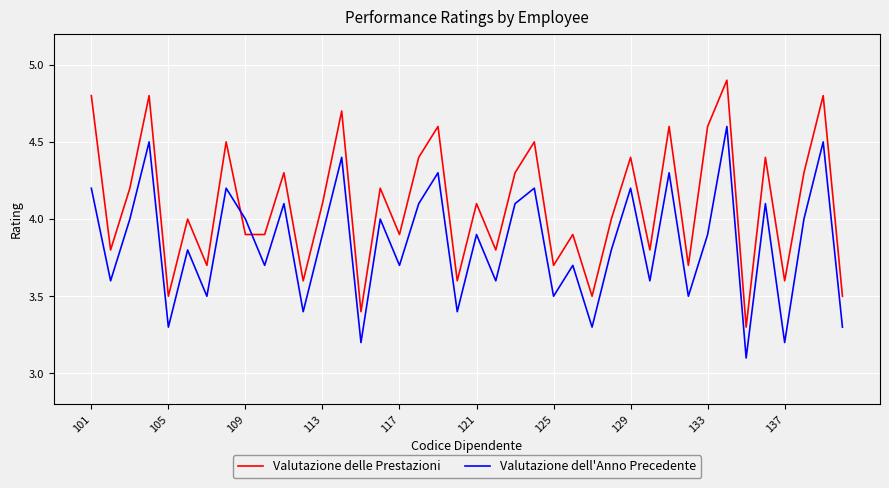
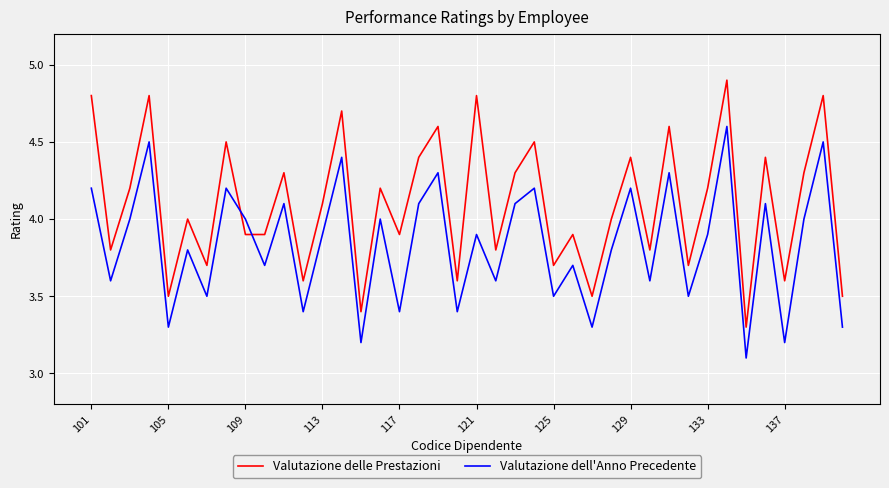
  {
    "Valutazione delle Prestazioni": {
      "101": 4.8,
      "105": 3.5,
      "109": 3.9,
      "113": 4.1,
      "117": 3.9,
-     "121": 4.1,
+     "121": 4.8,
      "125": 3.7,
      "129": 4.4,
-     "133": 4.6,
+     "133": 4.2,
      "137": 3.6
    },
    "Valutazione dell'Anno Precedente": {
      "101": 4.2,
      "105": 3.3,
      "109": 4.0,
      "113": 3.9,
-     "117": 3.7,
+     "117": 3.4,
      "121": 3.9,
      "125": 3.5,
      "129": 4.2,
      "133": 3.9,
      "137": 3.2
    }
  }
